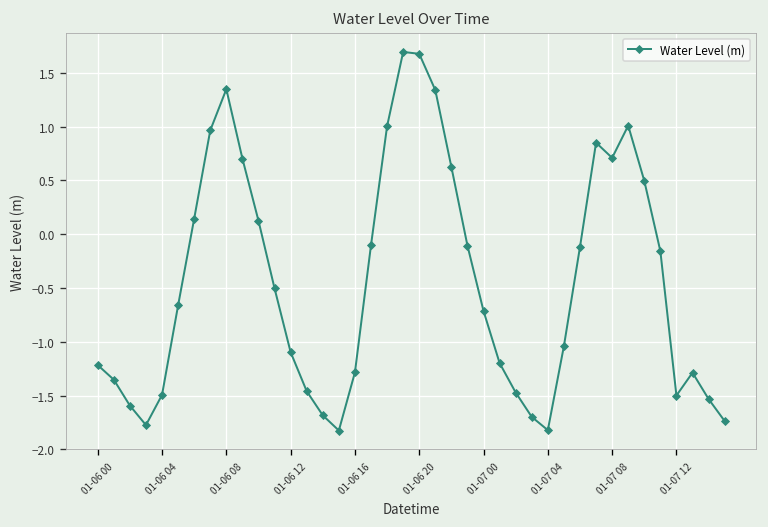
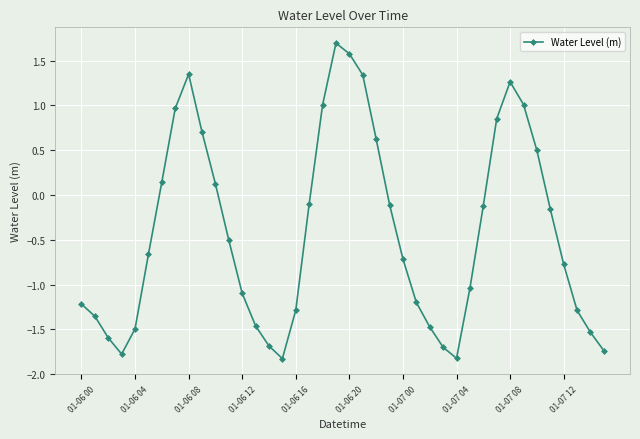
  {
    "01-06 00": -1.2,
    "01-06 04": -1.5,
    "01-06 08": 1.3,
    "01-06 12": -1.1,
    "01-06 16": -1.3,
-   "01-06 20": 1.7,
+   "01-06 20": 1.6,
    "01-07 00": -0.7,
    "01-07 04": -1.8,
-   "01-07 08": 0.7,
-   "01-07 12": -1.5
+   "01-07 08": 1.3,
+   "01-07 12": -0.8
  }
